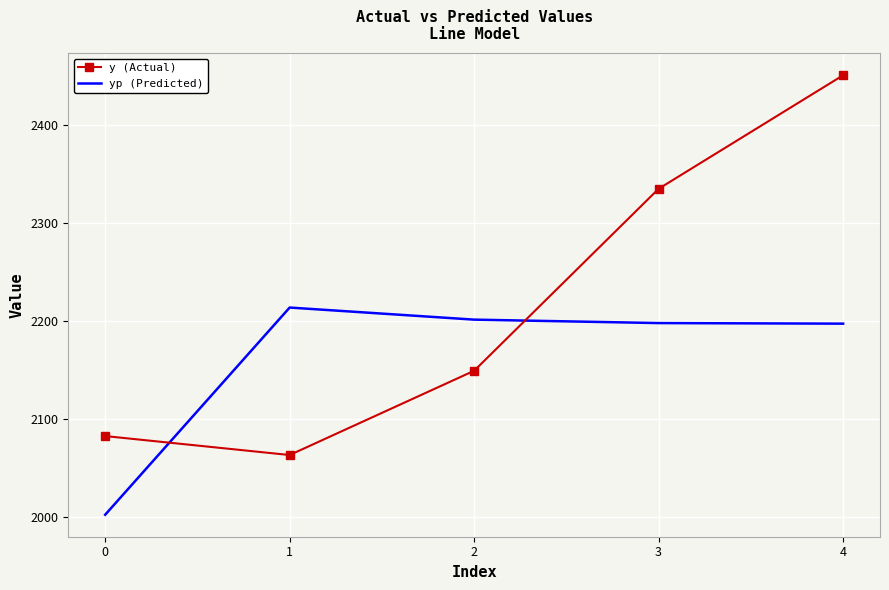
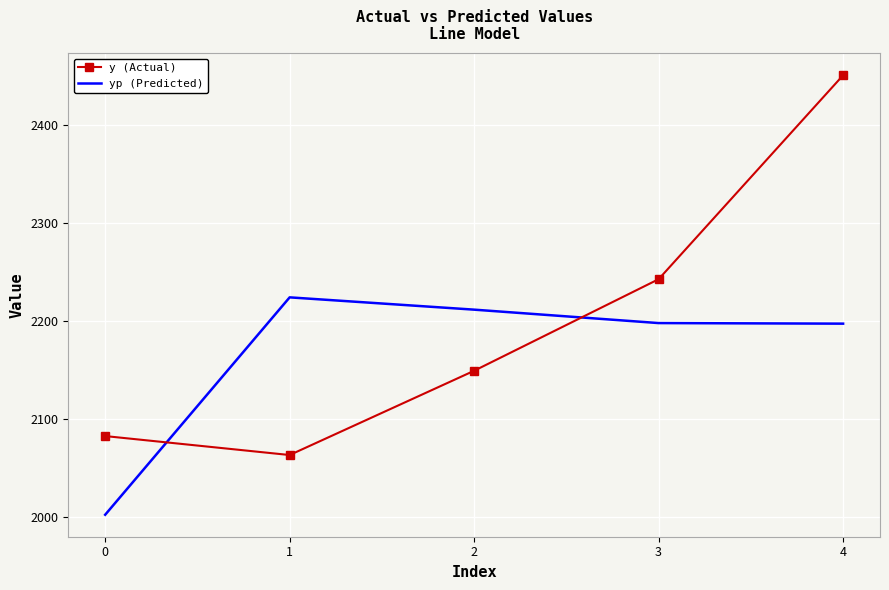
  {
    "y (Actual)": {
      "0": 2080,
      "1": 2060,
      "2": 2150,
-     "3": 2340,
+     "3": 2240,
      "4": 2450
    },
    "yp (Predicted)": {
      "0": 2000,
-     "1": 2210,
-     "2": 2200,
+     "1": 2220,
+     "2": 2210,
      "3": 2200,
      "4": 2200
    }
  }
